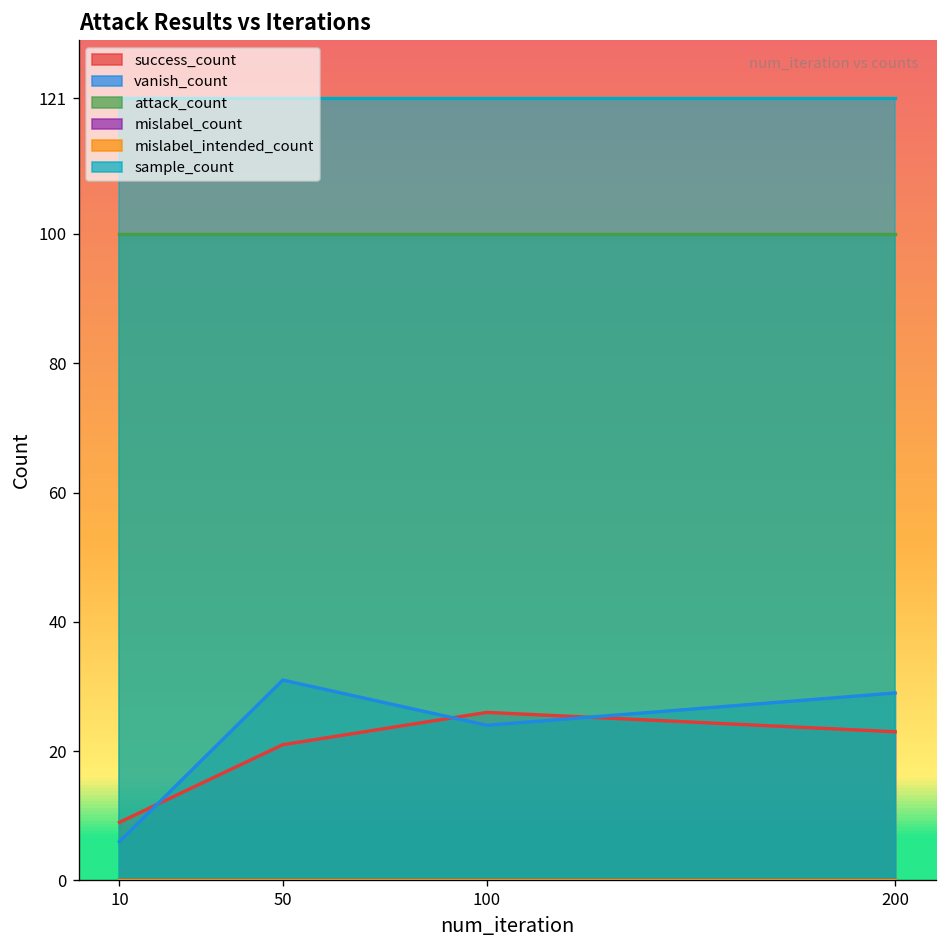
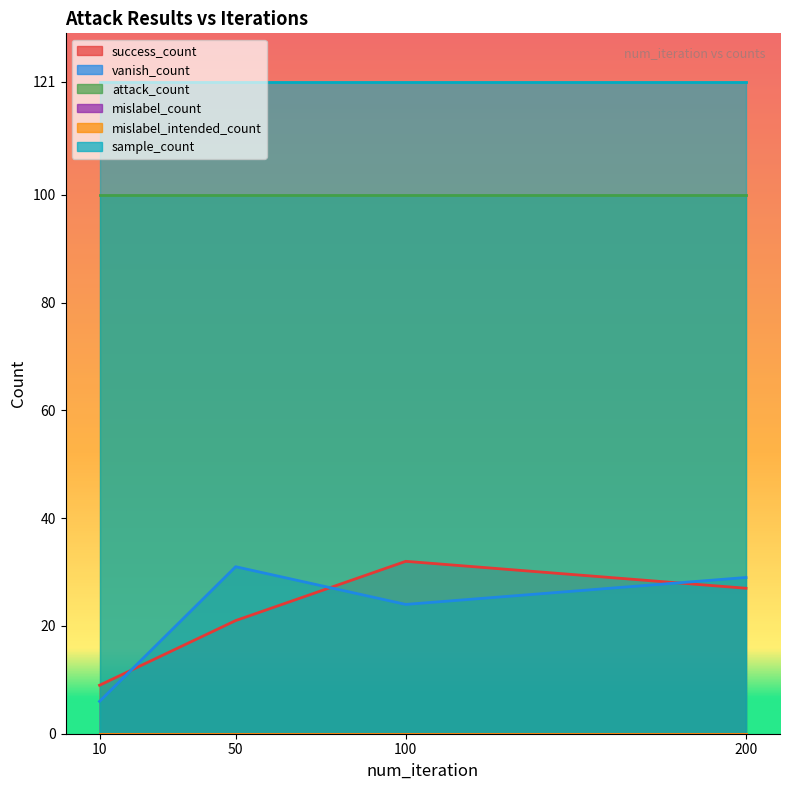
  {
    "success_count": {
      "10": 9,
      "50": 21,
-     "100": 26,
-     "200": 23
+     "100": 32,
+     "200": 27
    },
    "attack_count": {
      "10": 100,
      "50": 100,
      "100": 100,
      "200": 100
    },
    "mislabel_intended_count": {
      "10": 0,
      "50": 0,
      "100": 0,
      "200": 0
    }
  }
